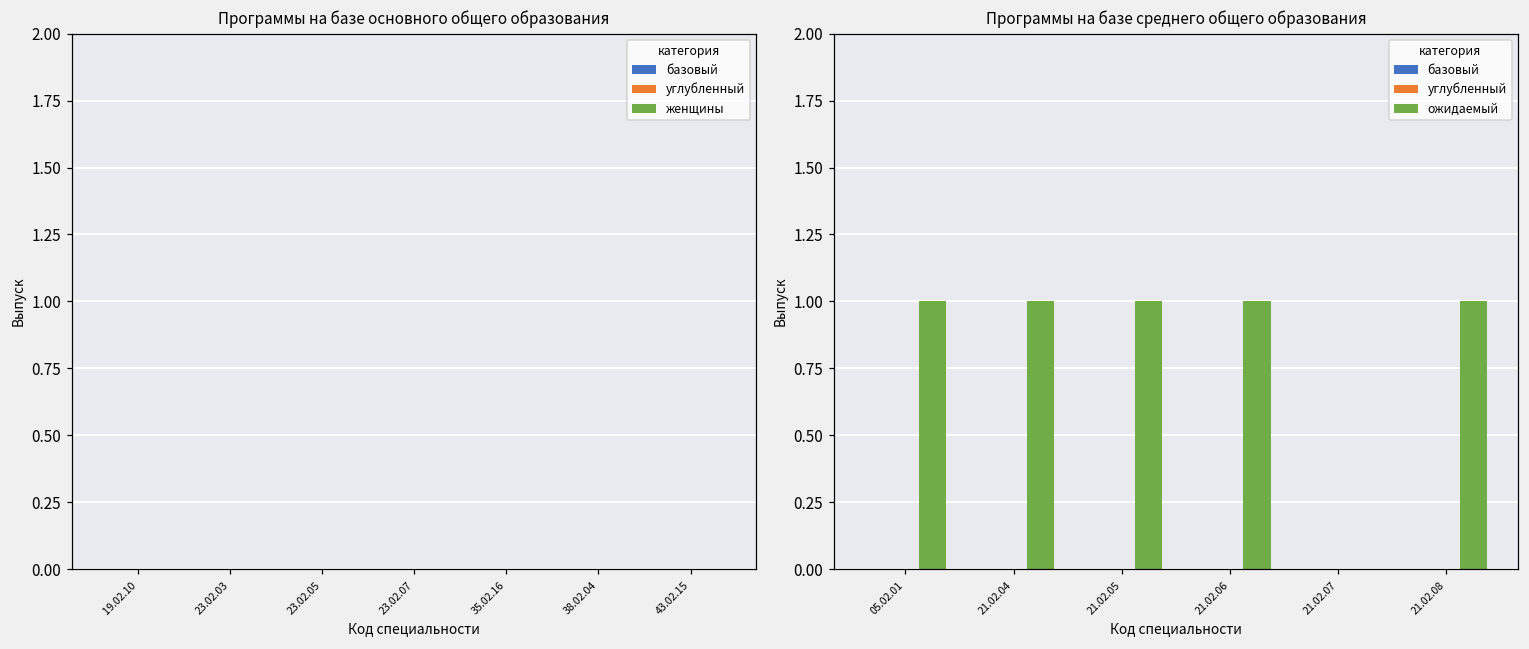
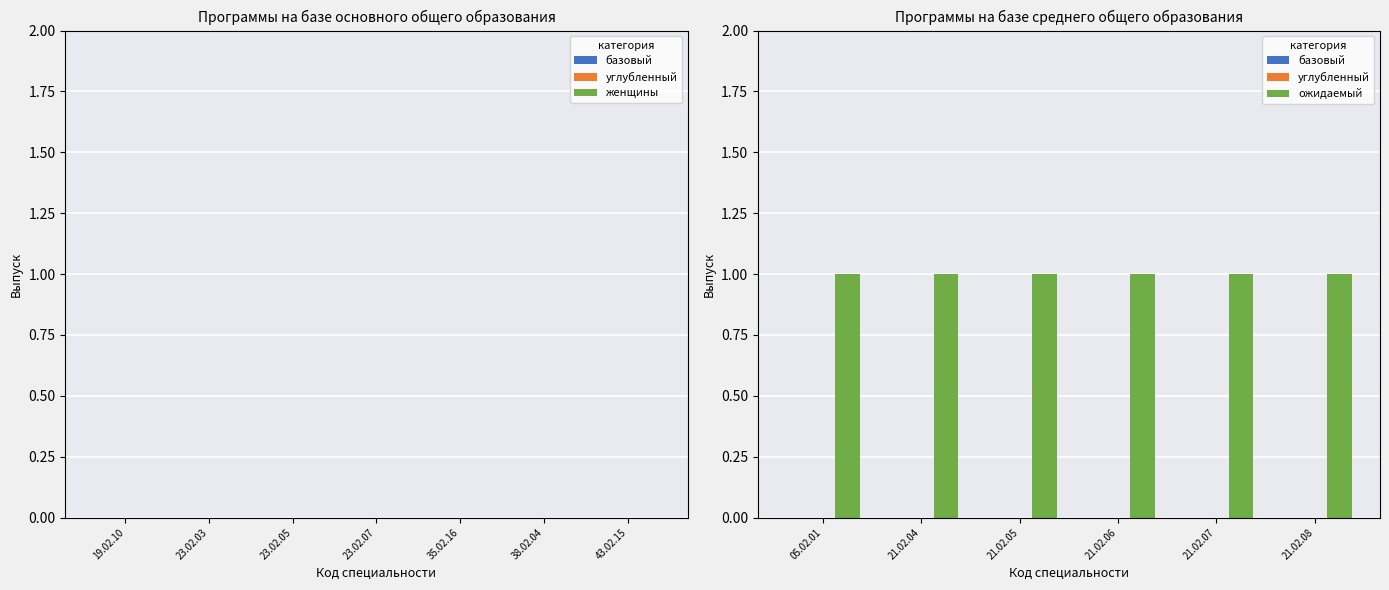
  {
    "Программы на базе основного общего образования": {
      "базовый": {
        "19.02.10": 0.00,
        "23.02.03": 0.00,
        "23.02.05": 0.00,
        "23.02.07": 0.00,
        "35.02.16": 0.00,
        "38.02.04": 0.00,
        "43.02.15": 0.00
      },
      "углубленный": {
        "19.02.10": 0.00,
        "23.02.03": 0.00,
        "23.02.05": 0.00,
        "23.02.07": 0.00,
        "35.02.16": 0.00,
        "38.02.04": 0.00,
        "43.02.15": 0.00
      },
      "женщины": {
        "19.02.10": 0.00,
        "23.02.03": 0.00,
        "23.02.05": 0.00,
        "23.02.07": 0.00,
        "35.02.16": 0.00,
        "38.02.04": 0.00,
        "43.02.15": 0.00
      }
    },
    "Программы на базе среднего общего образования": {
      "базовый": {
        "05.02.01": 0,
        "21.02.04": 0,
        "21.02.05": 0,
        "21.02.06": 0,
        "21.02.07": 0,
        "21.02.08": 0
      },
      "углубленный": {
        "05.02.01": 0,
        "21.02.04": 0,
        "21.02.05": 0,
        "21.02.06": 0,
        "21.02.07": 0,
        "21.02.08": 0
      },
      "ожидаемый": {
        "05.02.01": 1,
        "21.02.04": 1,
        "21.02.05": 1,
        "21.02.06": 1,
-       "21.02.07": 0,
+       "21.02.07": 1,
        "21.02.08": 1
      }
    }
  }
